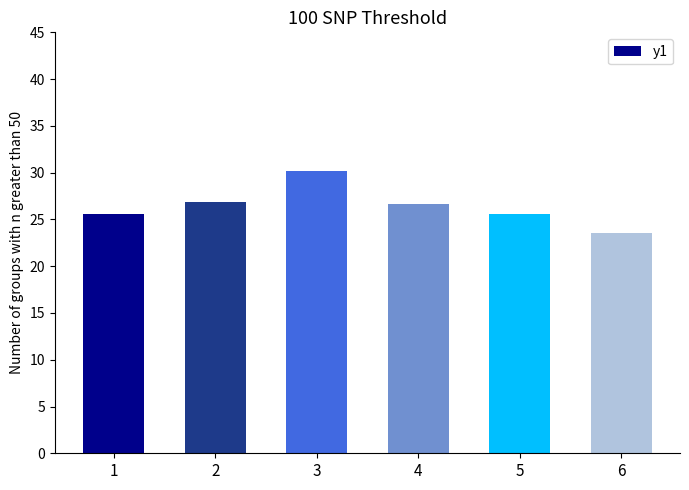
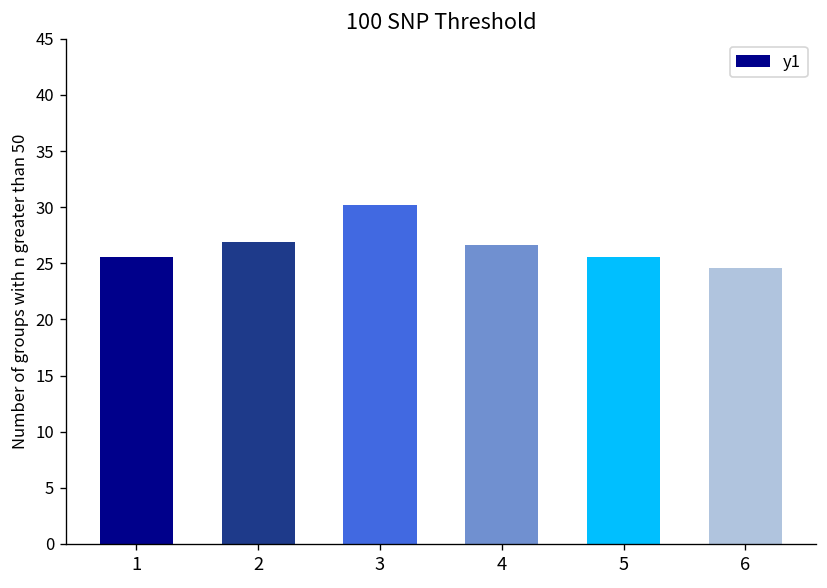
  {
    "1": 26,
    "2": 27,
    "3": 30,
    "4": 27,
    "5": 26,
-   "6": 24
+   "6": 25
  }
